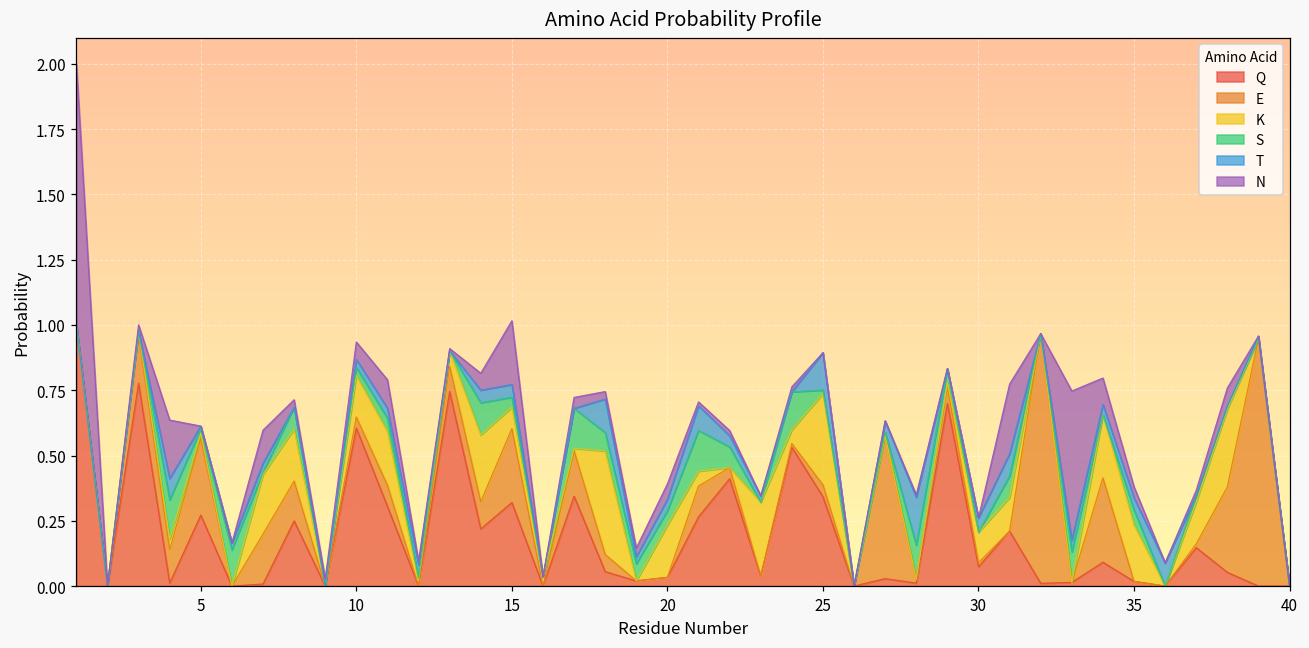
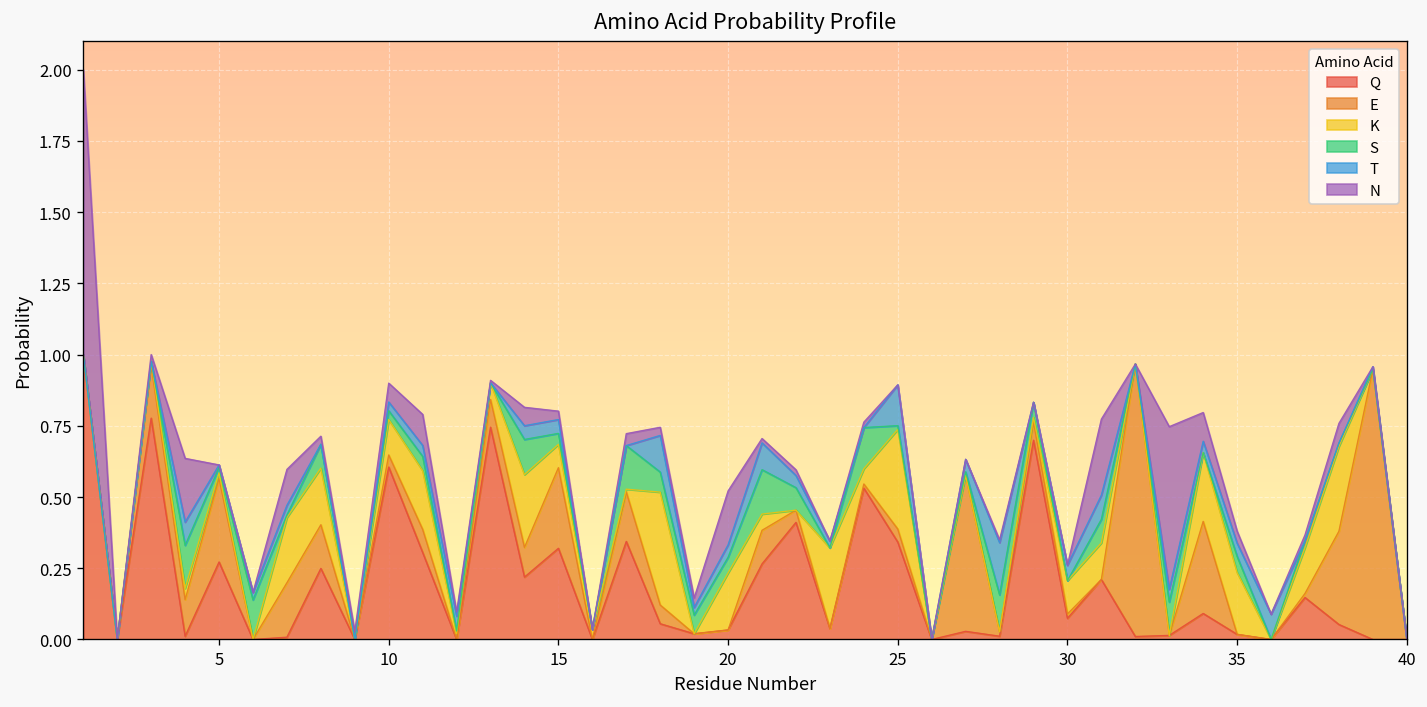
  {
    "K": {
      "5": 0.02,
-     "10": 0.16,
+     "10": 0.12,
      "15": 0.08,
      "20": 0.20,
      "25": 0.35,
      "35": 0.22
    },
    "S": {
      "10": 0.03,
      "15": 0.04,
      "20": 0.06,
      "25": 0.01,
      "35": 0.06
    },
    "T": {
      "10": 0.03,
      "15": 0.05,
      "20": 0.04,
      "35": 0.05
    },
    "N": {
      "10": 0.07,
-     "15": 0.24,
-     "20": 0.06,
+     "15": 0.03,
+     "20": 0.19,
      "35": 0.04
    }
  }
